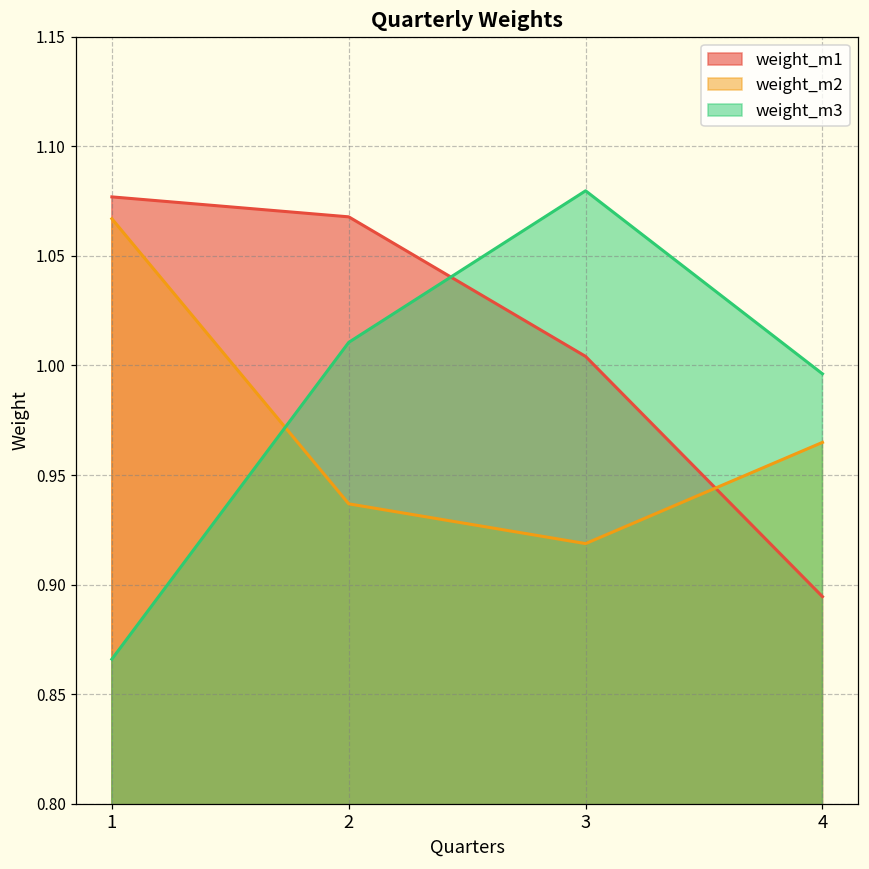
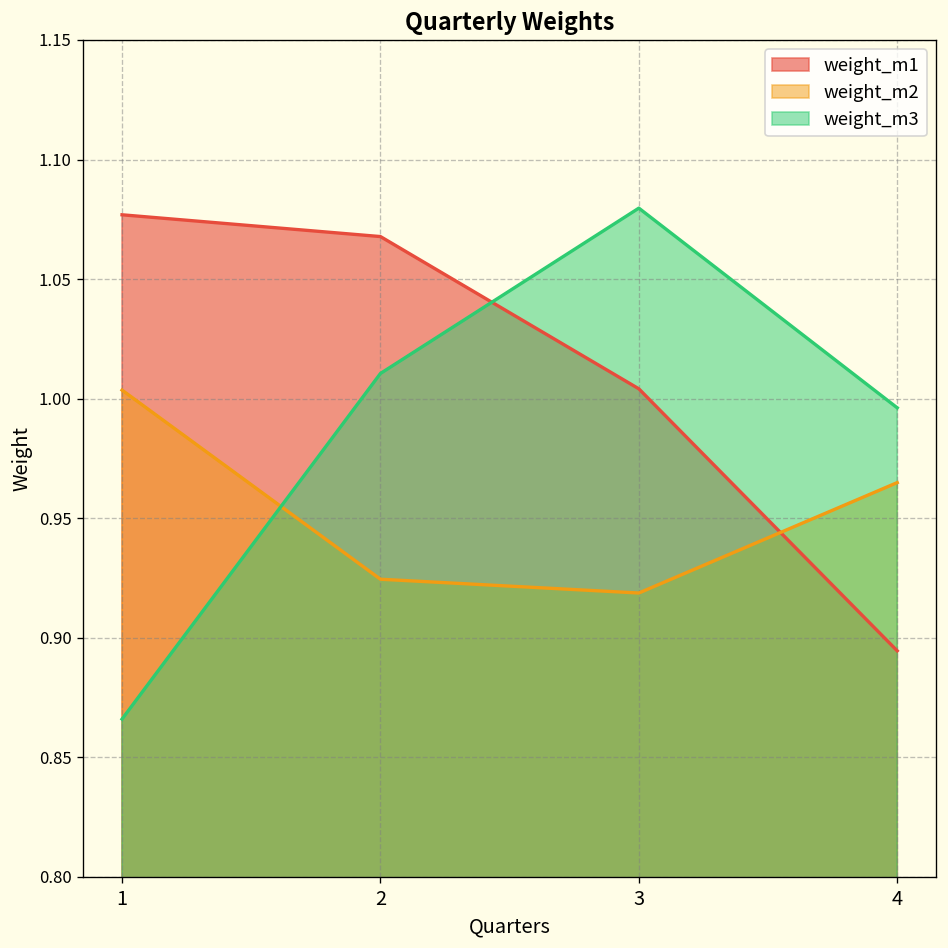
  {
    "weight_m1": {
      "1": 1.077,
      "2": 1.068,
      "3": 1.004,
      "4": 0.895
    },
    "weight_m2": {
-     "1": 1.067,
-     "2": 0.937,
+     "1": 1.004,
+     "2": 0.924,
      "3": 0.919,
      "4": 0.965
    },
    "weight_m3": {
      "1": 0.866,
      "2": 1.011,
      "3": 1.080,
      "4": 0.996
    }
  }
